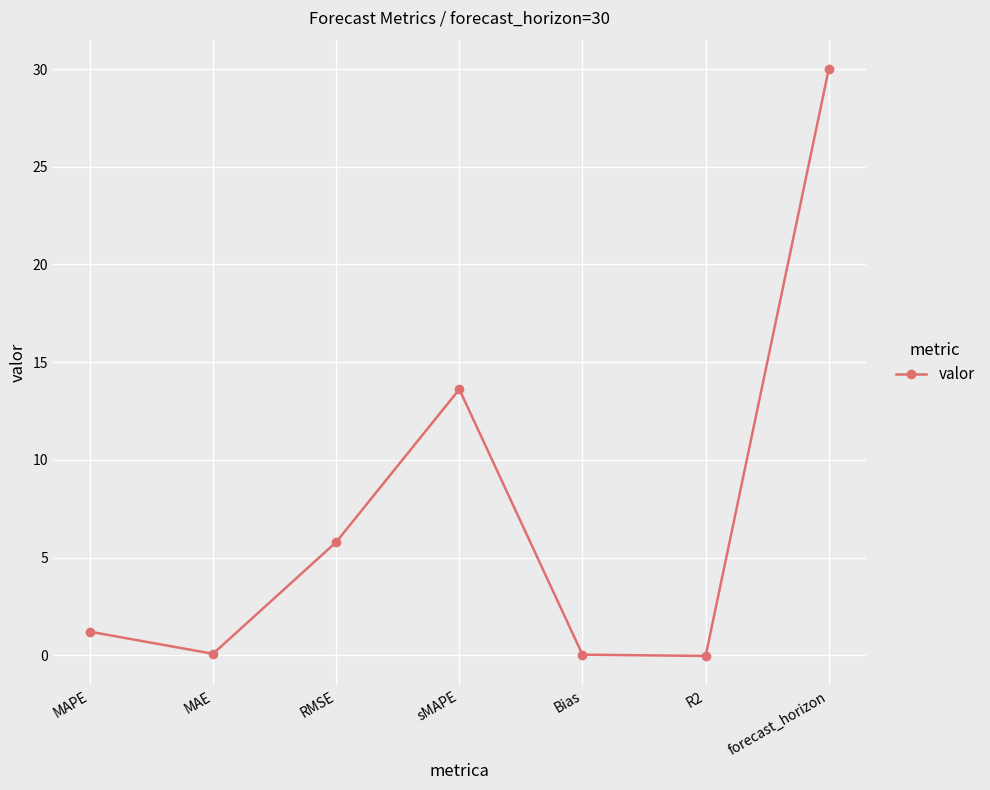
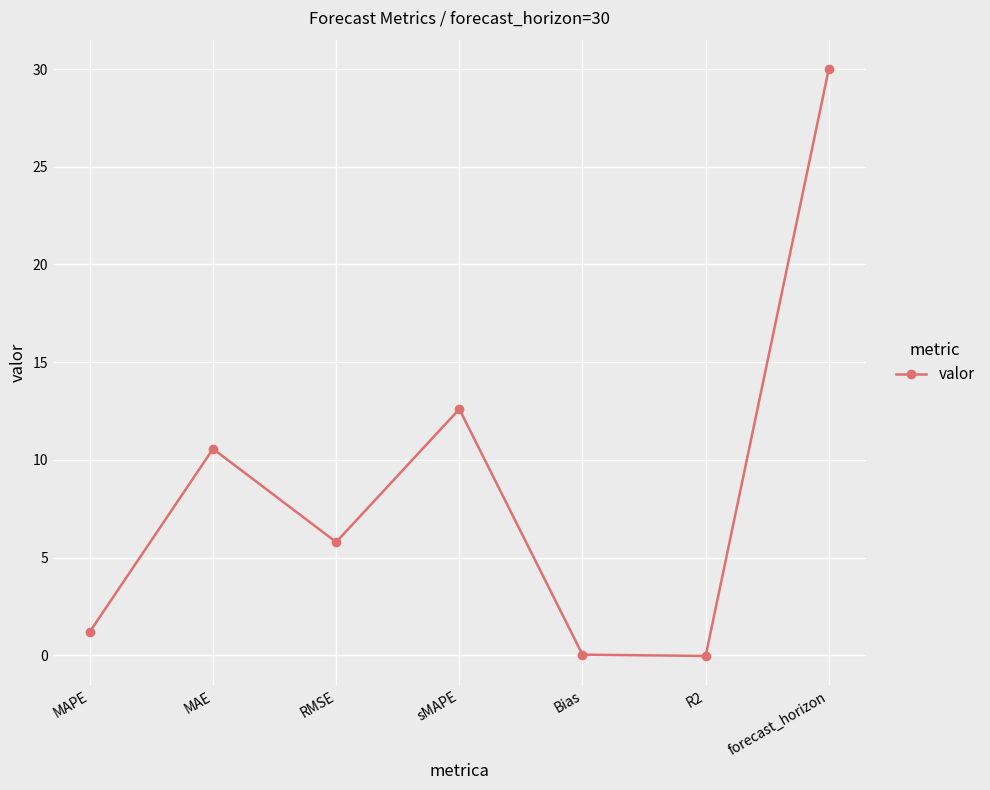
  {
    "MAPE": 1.2,
-   "MAE": 0.1,
+   "MAE": 10.6,
    "RMSE": 5.8,
-   "sMAPE": 13.6,
+   "sMAPE": 12.6,
    "Bias": 0.0,
    "R2": 0.0,
    "forecast_horizon": 30.0
  }
